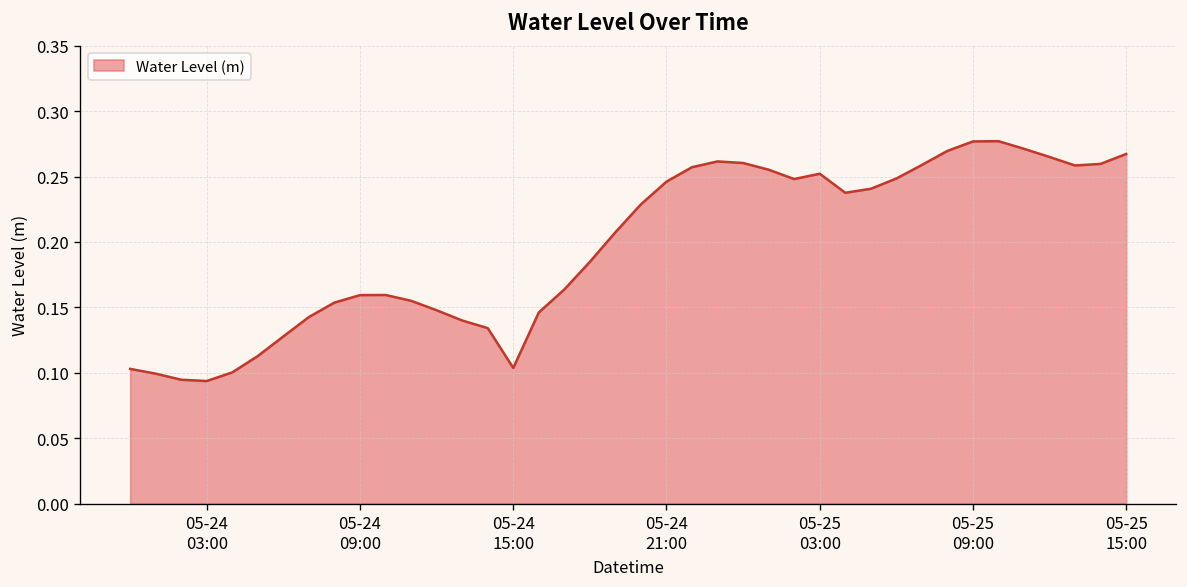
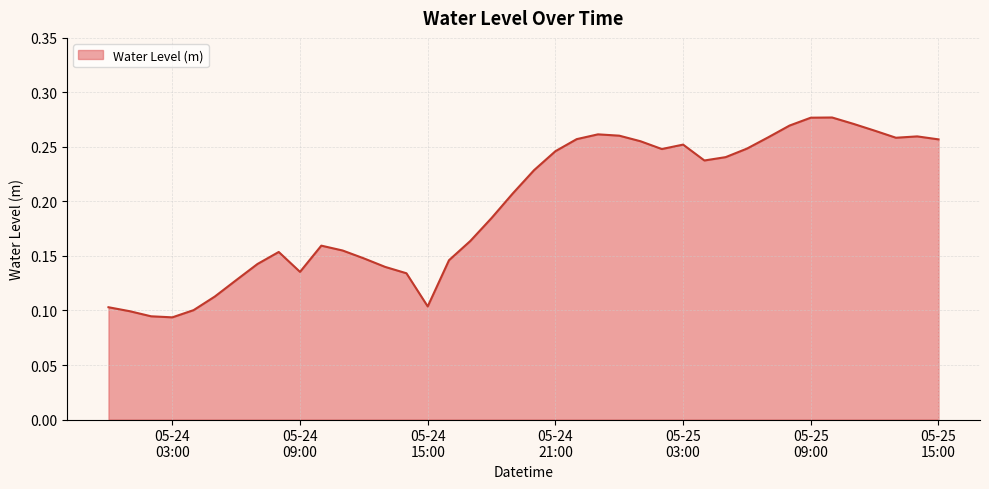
  {
    "05-24 03:00": 0.094,
-   "05-24 09:00": 0.159,
+   "05-24 09:00": 0.135,
    "05-24 15:00": 0.104,
    "05-24 21:00": 0.246,
    "05-25 03:00": 0.252,
    "05-25 09:00": 0.277,
-   "05-25 15:00": 0.267
+   "05-25 15:00": 0.257
  }
